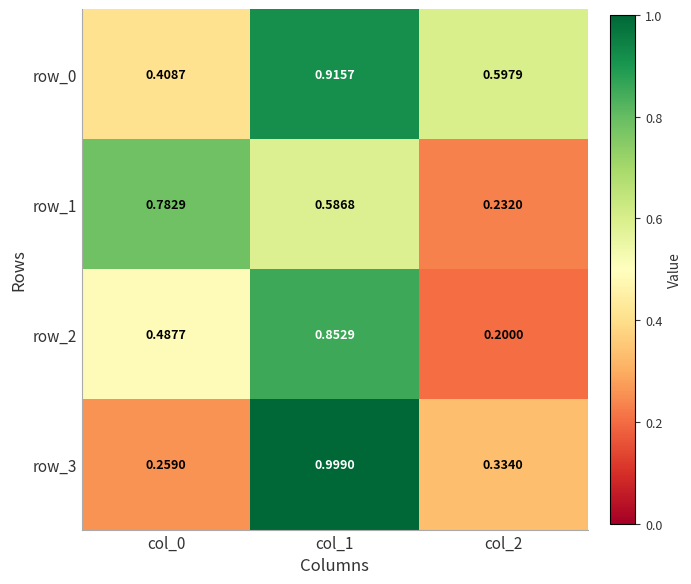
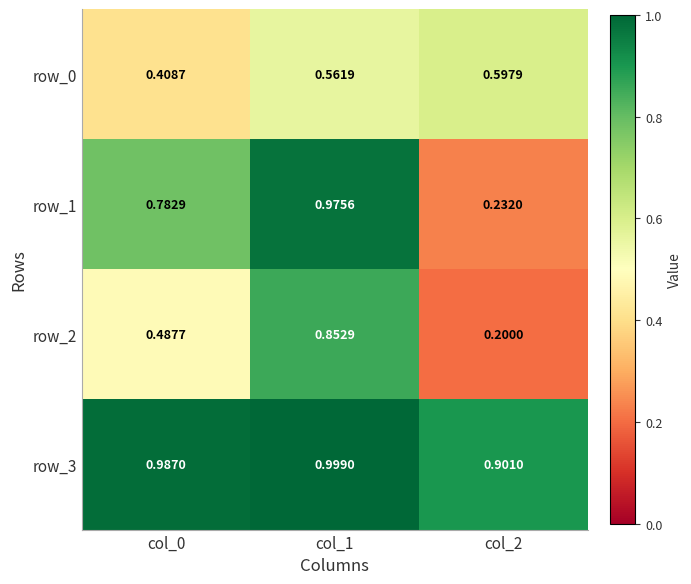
  {
    "row_0": {
      "col_0": 0.4087,
-     "col_1": 0.9157,
+     "col_1": 0.5619,
      "col_2": 0.5979
    },
    "row_1": {
      "col_0": 0.7829,
-     "col_1": 0.5868,
+     "col_1": 0.9756,
      "col_2": 0.2320
    },
    "row_2": {
      "col_0": 0.4877,
      "col_1": 0.8529,
      "col_2": 0.2000
    },
    "row_3": {
-     "col_0": 0.2590,
+     "col_0": 0.9870,
      "col_1": 0.9990,
-     "col_2": 0.3340
+     "col_2": 0.9010
    }
  }
